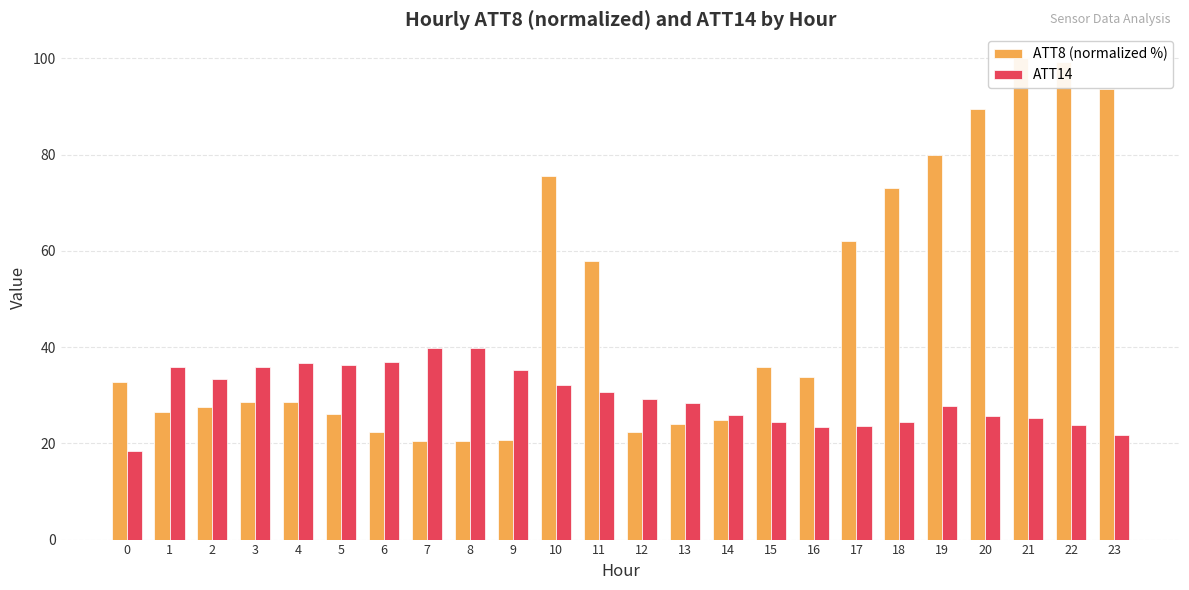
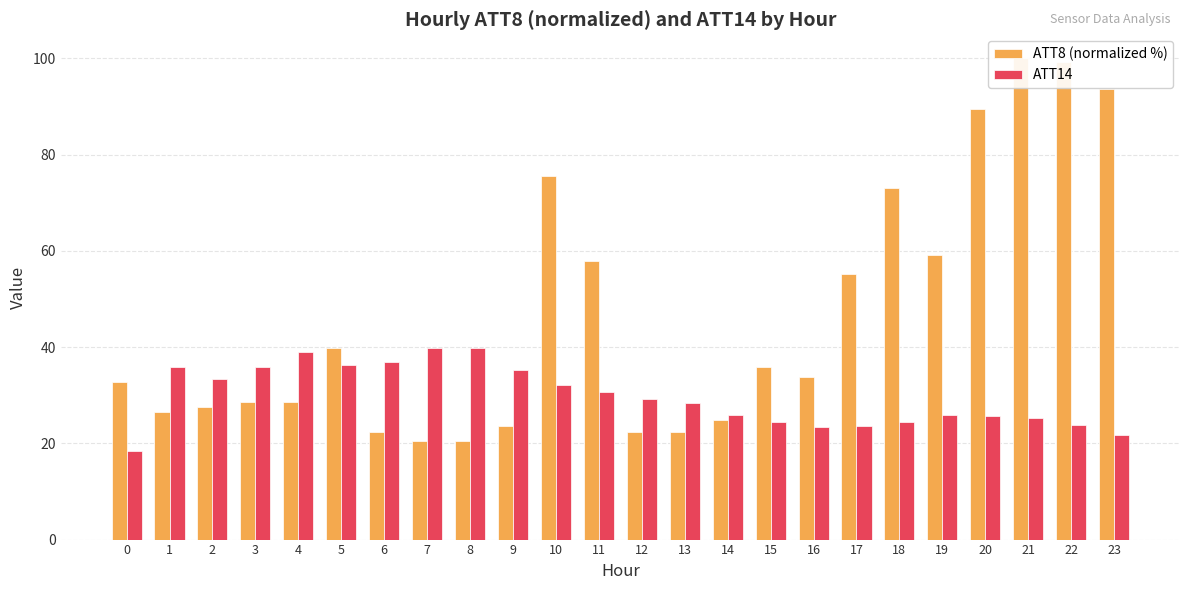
  {
    "ATT8 (normalized %)": {
      "0": 33,
      "1": 27,
      "2": 28,
      "3": 29,
      "4": 29,
-     "5": 26,
+     "5": 40,
      "6": 22,
      "7": 21,
      "8": 21,
-     "9": 21,
+     "9": 24,
      "10": 76,
      "11": 58,
      "12": 22,
-     "13": 24,
+     "13": 22,
      "14": 25,
      "15": 36,
      "16": 34,
-     "17": 62,
+     "17": 55,
      "18": 73,
-     "19": 80,
+     "19": 59,
      "20": 89,
      "23": 94
    },
    "ATT14": {
      "0": 18,
      "1": 36,
      "2": 33,
      "3": 36,
-     "4": 37,
+     "4": 39,
      "5": 36,
      "6": 37,
      "7": 40,
      "8": 40,
      "9": 35,
      "10": 32,
      "11": 31,
      "12": 29,
      "13": 28,
      "14": 26,
      "15": 24,
      "16": 23,
      "17": 24,
      "18": 24,
-     "19": 28,
+     "19": 26,
      "20": 26,
      "21": 25,
      "22": 24,
      "23": 22
    }
  }
